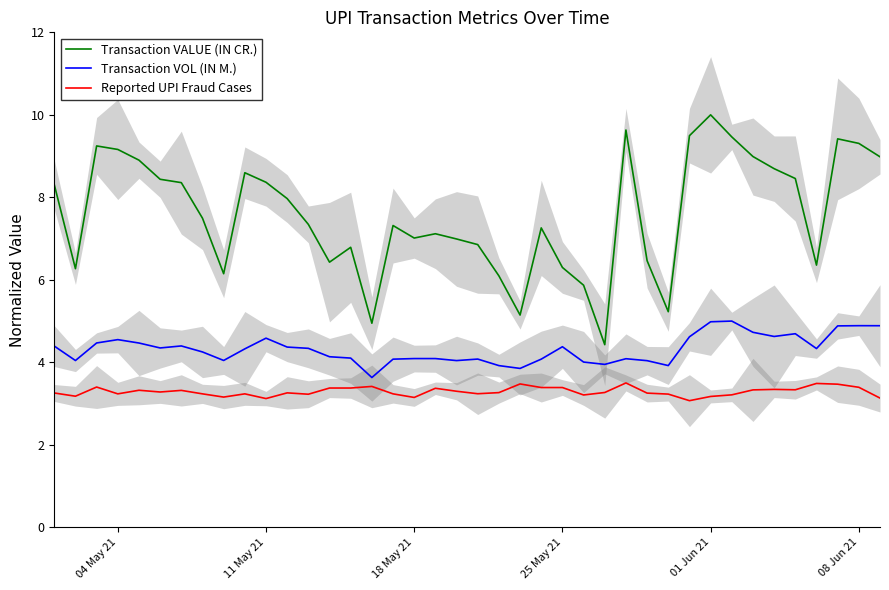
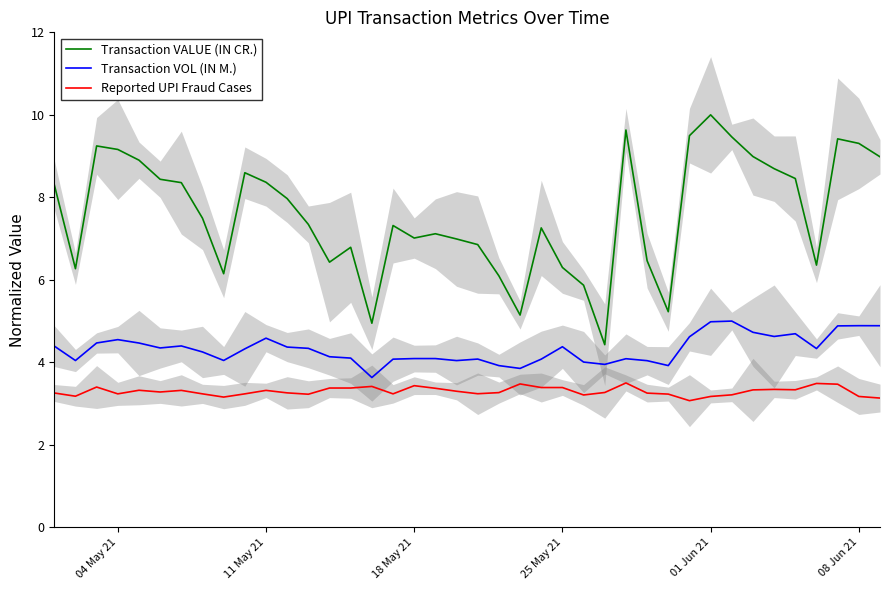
  {
    "Transaction VALUE (IN CR.)": {
      "04 May 21": 9.2,
      "11 May 21": 8.4,
      "18 May 21": 7.0,
      "25 May 21": 6.3,
      "01 Jun 21": 10.0,
      "08 Jun 21": 9.3
    },
    "Transaction VOL (IN M.)": {
      "04 May 21": 4.6,
      "11 May 21": 4.6,
      "18 May 21": 4.1,
      "25 May 21": 4.4,
      "01 Jun 21": 5.0,
      "08 Jun 21": 4.9
    },
    "Reported UPI Fraud Cases": {
      "04 May 21": 3.2,
-     "11 May 21": 3.1,
-     "18 May 21": 3.1,
+     "11 May 21": 3.3,
+     "18 May 21": 3.4,
      "25 May 21": 3.4,
      "01 Jun 21": 3.2,
-     "08 Jun 21": 3.4
+     "08 Jun 21": 3.2
    }
  }
